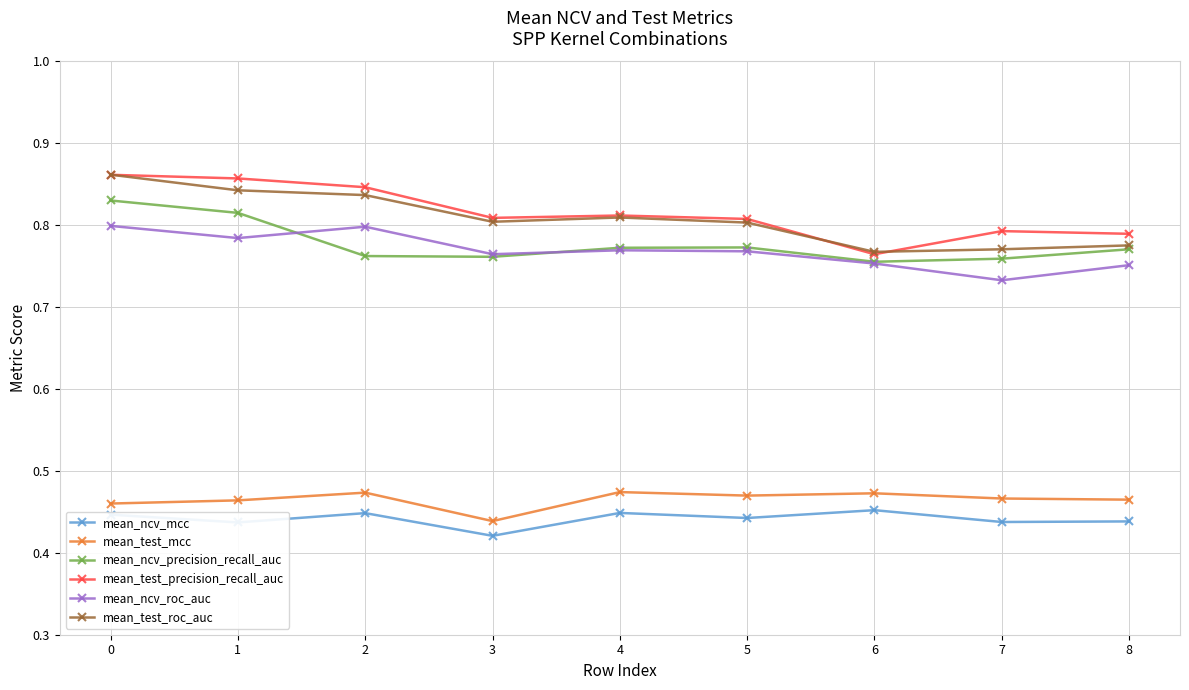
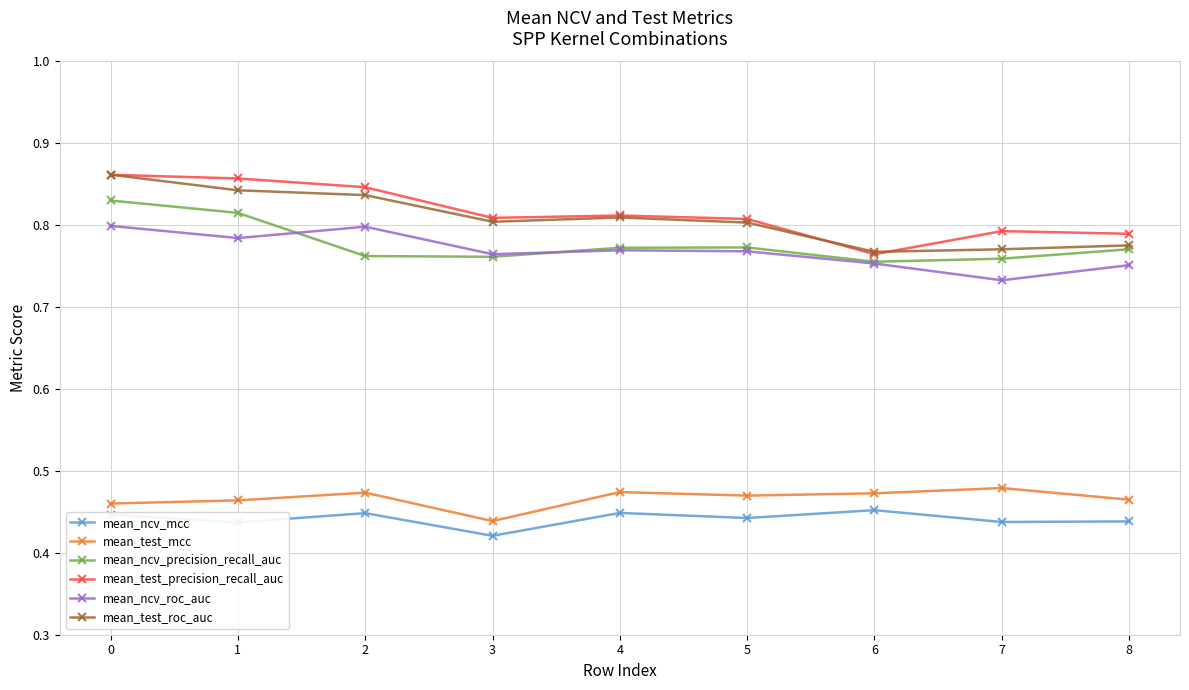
  {
    "mean_ncv_mcc": {
      "2": 0.45,
      "3": 0.42,
      "4": 0.45,
      "5": 0.44,
      "6": 0.45,
      "7": 0.44,
      "8": 0.44
    },
    "mean_test_mcc": {
      "0": 0.46,
      "1": 0.46,
      "2": 0.47,
      "3": 0.44,
      "4": 0.47,
      "5": 0.47,
      "6": 0.47,
-     "7": 0.47,
+     "7": 0.48,
      "8": 0.46
    },
    "mean_ncv_precision_recall_auc": {
      "0": 0.83,
      "1": 0.82,
      "2": 0.76,
      "3": 0.76,
      "5": 0.77,
      "7": 0.76,
      "8": 0.77
    },
    "mean_test_precision_recall_auc": {
      "1": 0.86,
      "2": 0.85,
      "3": 0.81,
      "5": 0.81,
      "7": 0.79,
      "8": 0.79
    },
    "mean_ncv_roc_auc": {
      "0": 0.80,
      "1": 0.78,
      "2": 0.80,
      "3": 0.76,
      "5": 0.77,
      "7": 0.73,
      "8": 0.75
    },
    "mean_test_roc_auc": {
      "1": 0.84,
      "2": 0.84,
      "3": 0.80,
      "5": 0.80,
      "7": 0.77,
      "8": 0.78
    }
  }
